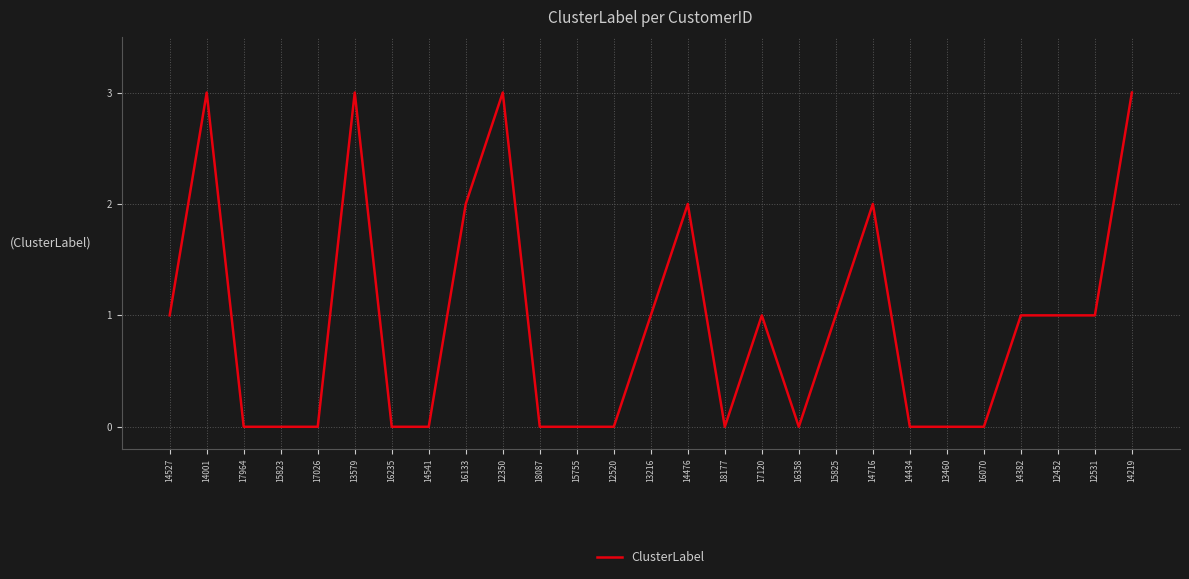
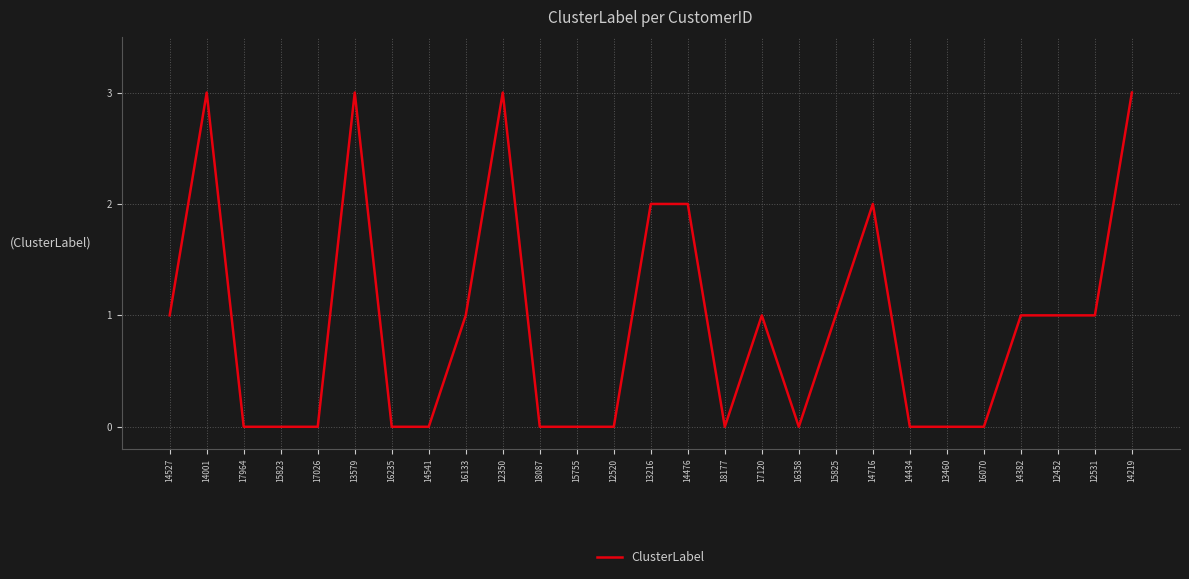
  {
    "14527": 1,
    "14001": 3,
    "17964": 0,
    "15823": 0,
    "17026": 0,
    "13579": 3,
    "16235": 0,
    "14541": 0,
-   "16133": 2,
+   "16133": 1,
    "12350": 3,
    "18087": 0,
    "15755": 0,
    "12520": 0,
-   "13216": 1,
+   "13216": 2,
    "14476": 2,
    "18177": 0,
    "17120": 1,
    "16358": 0,
    "15825": 1,
    "14716": 2,
    "14434": 0,
    "13460": 0,
    "16070": 0,
    "14382": 1,
    "12452": 1,
    "12531": 1,
    "14219": 3
  }
